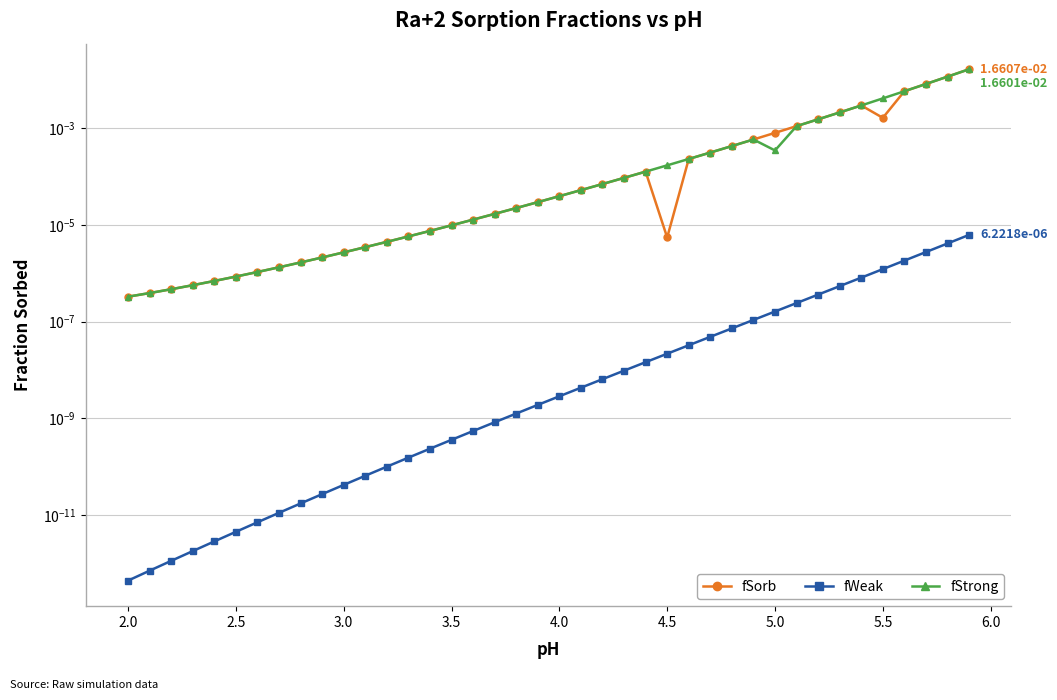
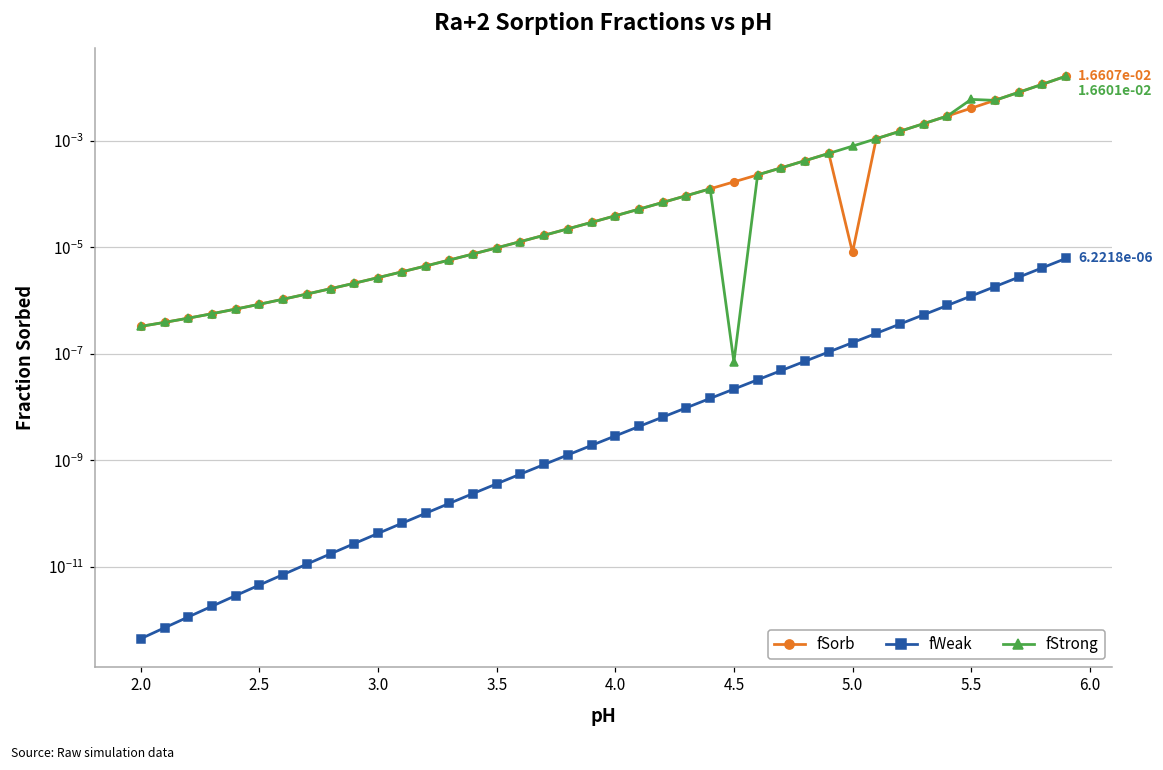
  {
    "fSorb": {
-     "4.5": 0.000006,
-     "5.0": 0.0008,
-     "5.5": 0.0016
+     "4.5": 0.00017,
+     "5.0": 0.000008,
+     "5.5": 0.004
    },
    "fWeak": {
      "2.0": 0.000000000000,
      "2.5": 0.000000000004,
      "3.0": 0.00000000004,
      "3.5": 0.0000000004,
      "4.0": 0.000000003,
      "4.5": 0.00000002,
      "5.0": 0.00000016,
      "5.5": 0.0000012
    },
    "fStrong": {
-     "4.5": 0.00017,
-     "5.0": 0.0003,
-     "5.5": 0.004
+     "4.5": 0.00000007,
+     "5.0": 0.0008,
+     "5.5": 0.006
    }
  }
